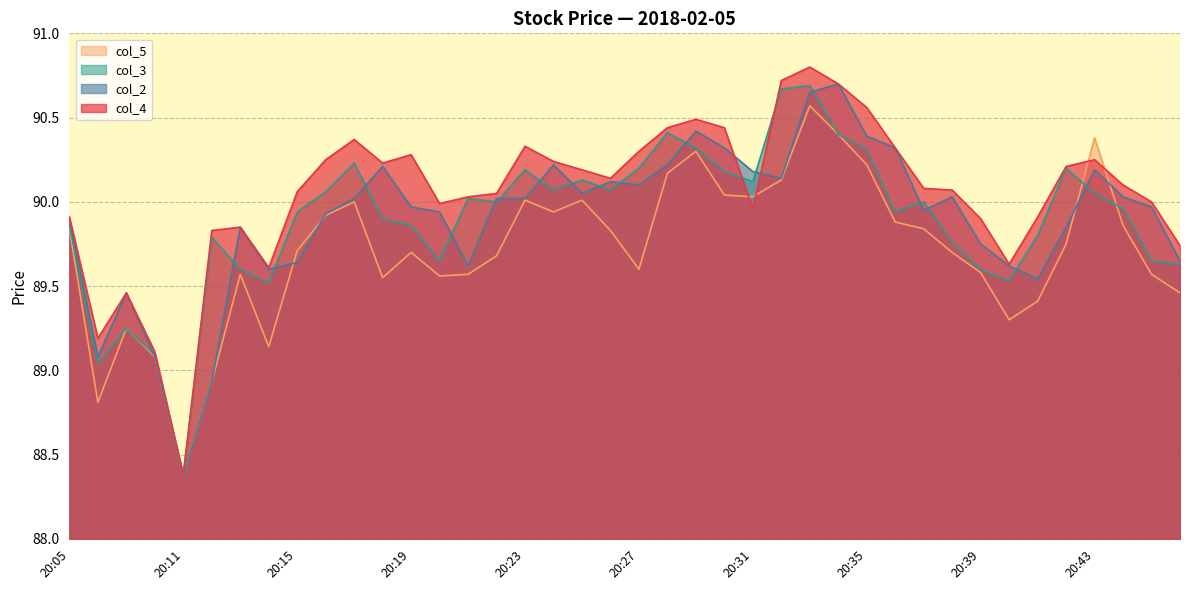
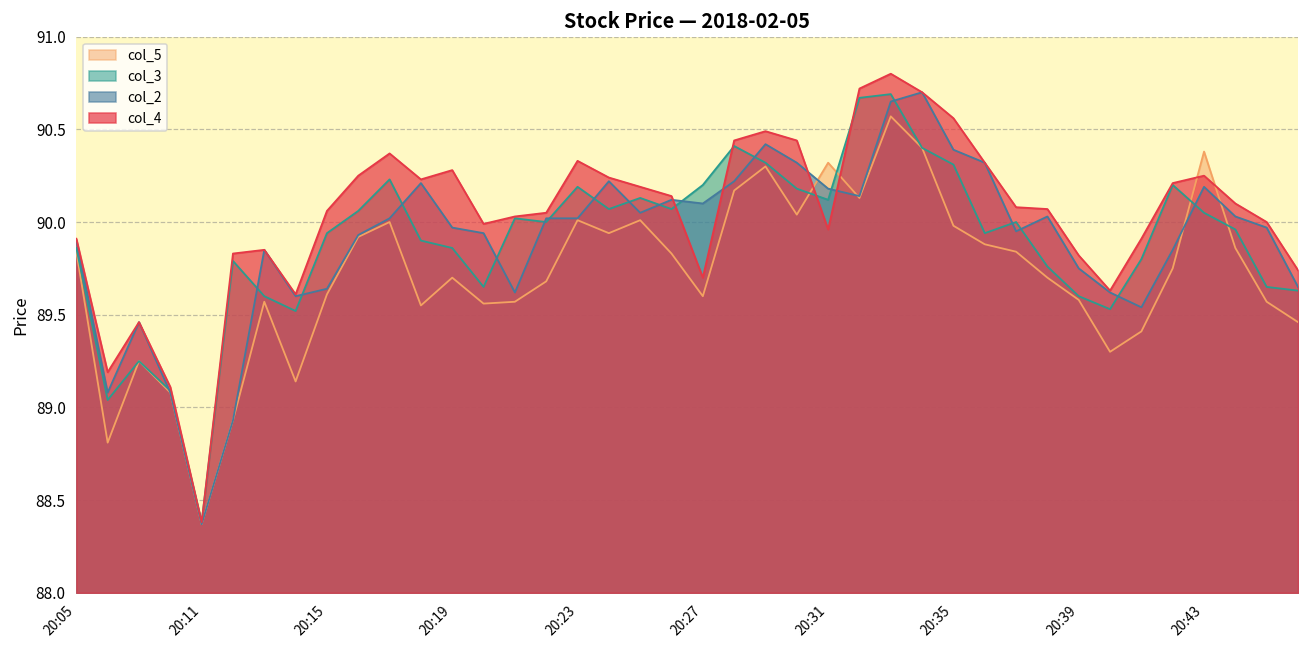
  {
    "col_5": {
      "20:05": 89.84,
-     "20:15": 89.71,
+     "20:15": 89.61,
      "20:19": 89.70,
      "20:27": 89.60,
-     "20:31": 90.03,
-     "20:35": 90.22,
+     "20:31": 90.32,
+     "20:35": 89.98,
      "20:39": 89.58,
      "20:43": 90.38
    },
    "col_4": {
      "20:15": 90.06,
      "20:19": 90.28,
      "20:23": 90.33,
-     "20:27": 90.3,
+     "20:27": 89.7,
      "20:31": 89.96,
      "20:35": 90.56,
-     "20:39": 89.90,
+     "20:39": 89.82,
      "20:43": 90.25
    }
  }
